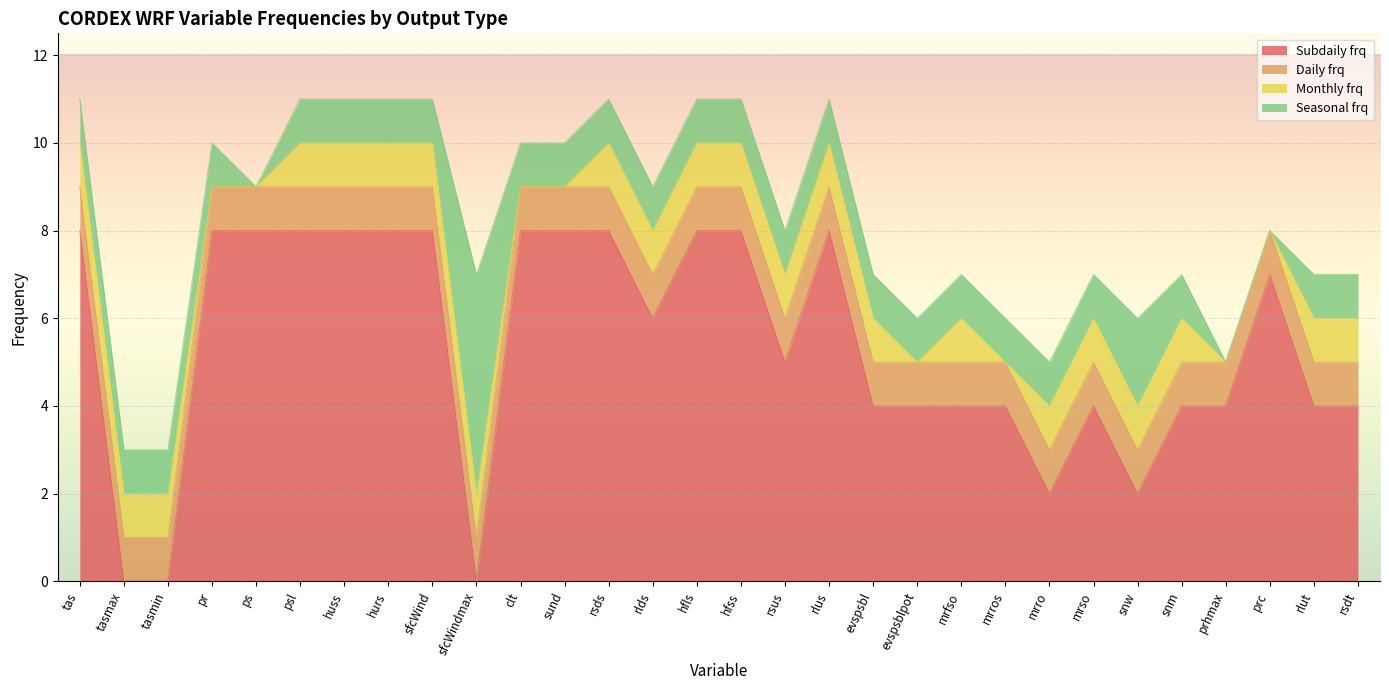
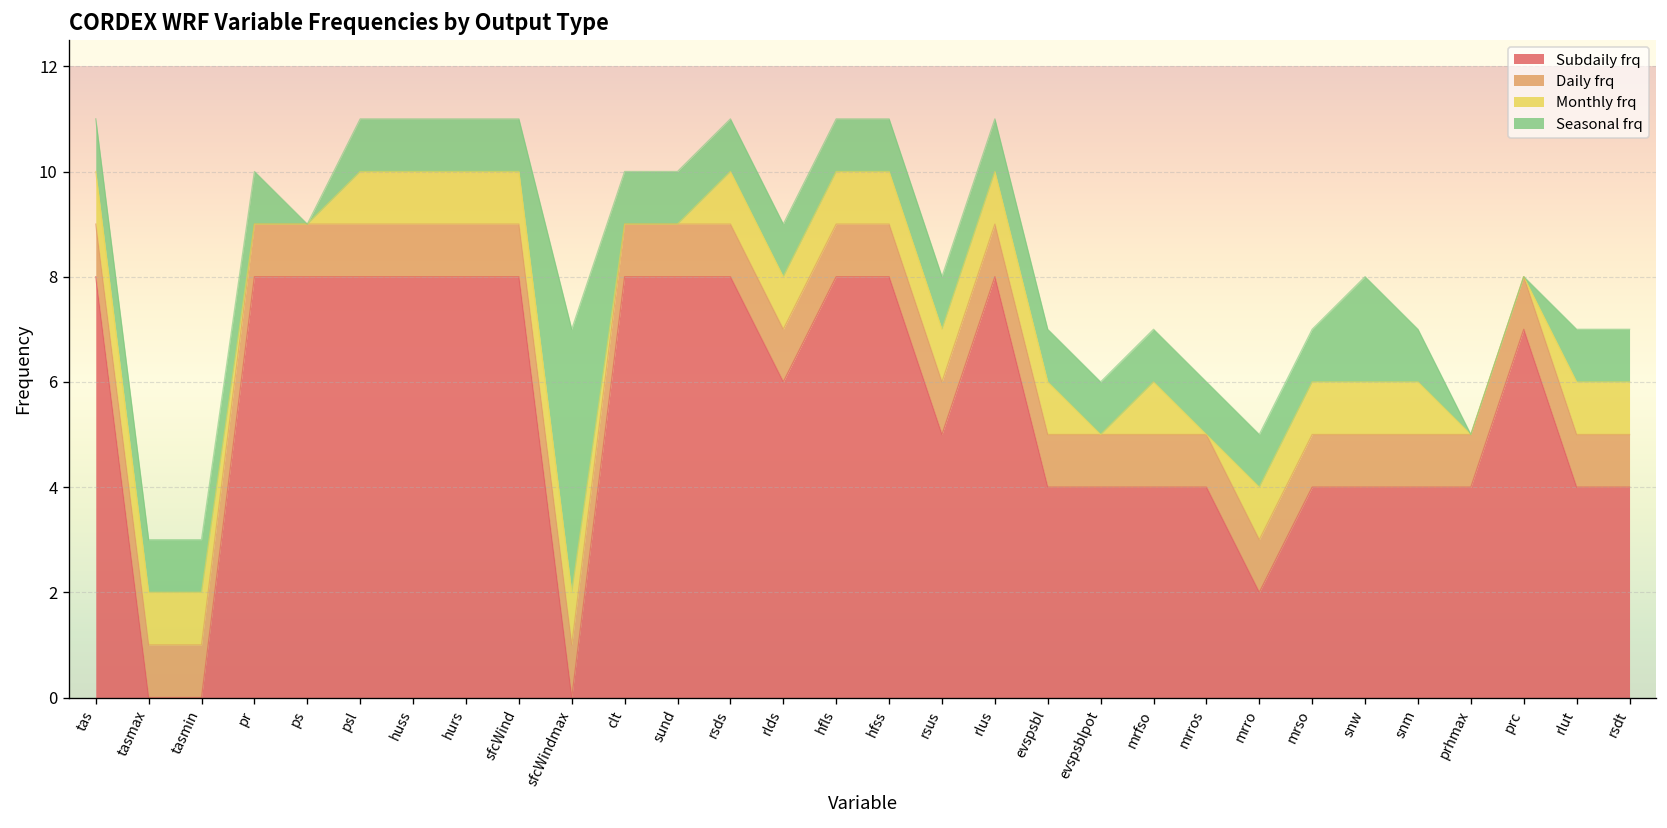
  {
    "Subdaily frq": {
      "tas": 8,
      "tasmax": 0,
      "tasmin": 0,
      "pr": 8,
      "ps": 8,
      "psl": 8,
      "huss": 8,
      "hurs": 8,
      "sfcWind": 8,
      "sfcWindmax": 0,
      "clt": 8,
      "sund": 8,
      "rsds": 8,
      "rlds": 6,
      "hfls": 8,
      "hfss": 8,
      "rsus": 5,
      "rlus": 8,
      "evspsbl": 4,
      "evspsblpot": 4,
      "mrfso": 4,
      "mrros": 4,
      "mrro": 2,
      "mrso": 4,
-     "snw": 2,
+     "snw": 4,
      "snm": 4,
      "prhmax": 4,
      "prc": 7,
      "rlut": 4,
      "rsdt": 4
    },
    "Seasonal frq": {
      "tas": 1,
      "tasmax": 1,
      "tasmin": 1,
      "pr": 1,
      "psl": 1,
      "huss": 1,
      "hurs": 1,
      "sfcWind": 1,
      "sfcWindmax": 5,
      "clt": 1,
      "sund": 1,
      "rsds": 1,
      "rlds": 1,
      "hfls": 1,
      "hfss": 1,
      "rsus": 1,
      "rlus": 1,
      "evspsbl": 1,
      "evspsblpot": 1,
      "mrfso": 1,
      "mrros": 1,
      "mrro": 1,
      "mrso": 1,
      "snw": 2,
      "snm": 1,
      "rlut": 1,
      "rsdt": 1
    }
  }
